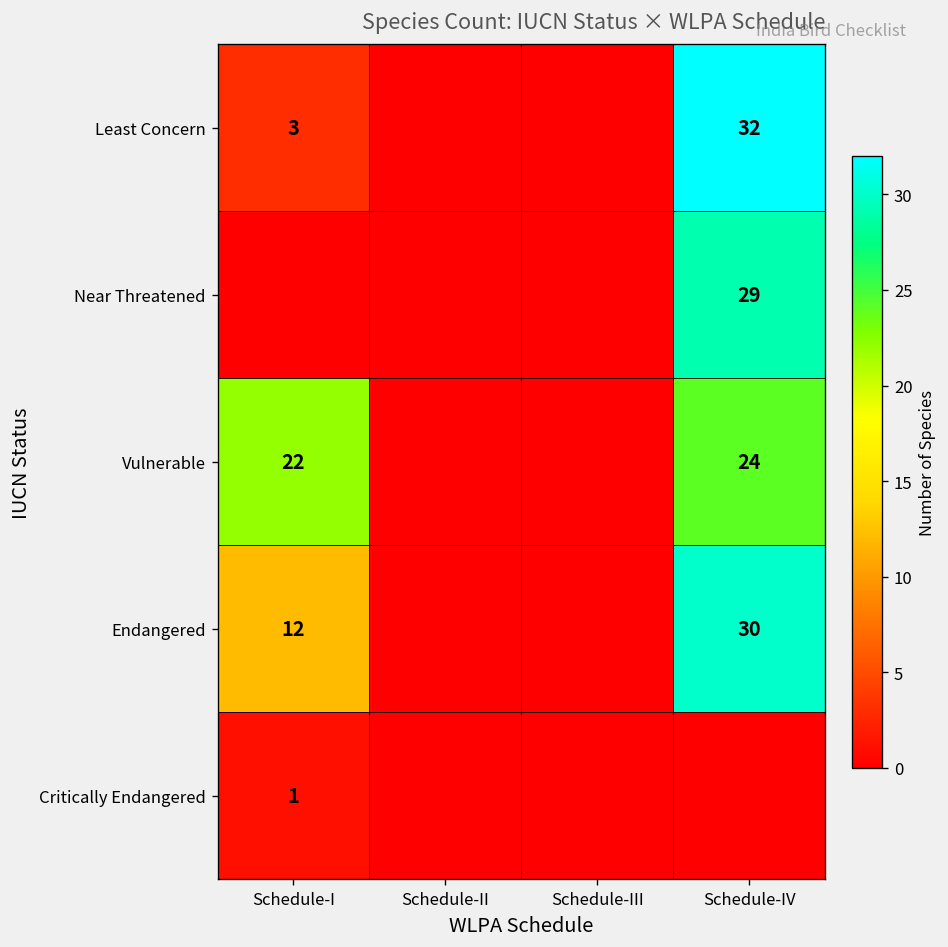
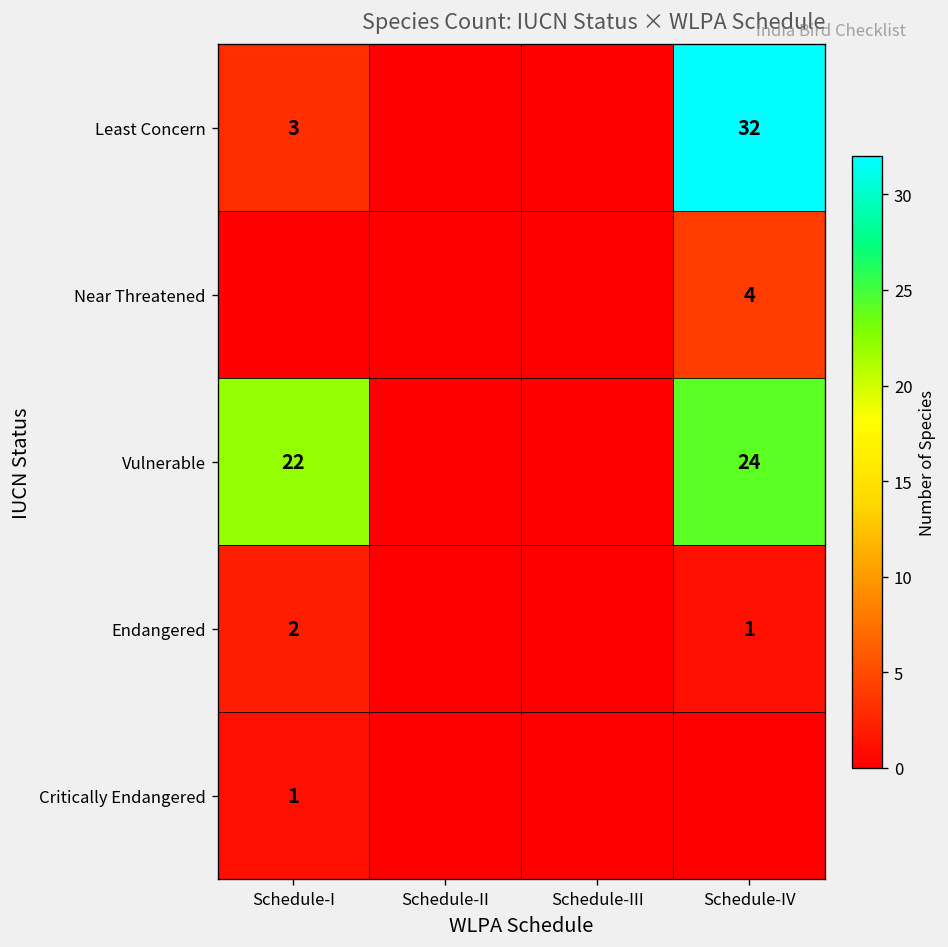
  {
    "Least Concern": {
      "Schedule-I": 3,
      "Schedule-IV": 32
    },
    "Near Threatened": {
-     "Schedule-IV": 29
+     "Schedule-IV": 4
    },
    "Vulnerable": {
      "Schedule-I": 22,
      "Schedule-IV": 24
    },
    "Endangered": {
-     "Schedule-I": 12,
-     "Schedule-IV": 30
+     "Schedule-I": 2,
+     "Schedule-IV": 1
    },
    "Critically Endangered": {
      "Schedule-I": 1
    }
  }
